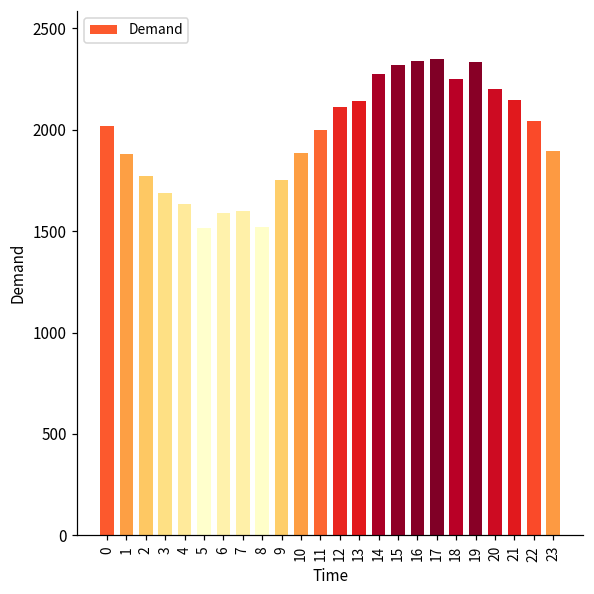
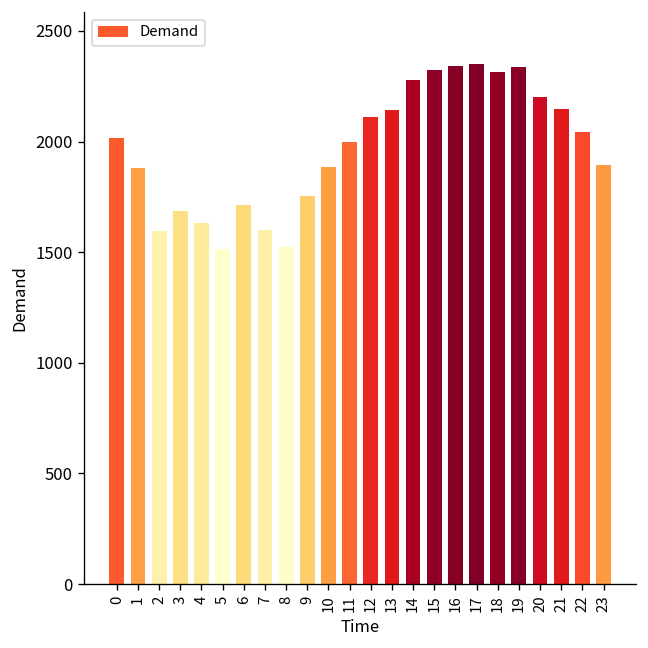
  {
    "0": 2020,
    "1": 1880,
-   "2": 1770,
+   "2": 1590,
    "3": 1690,
    "4": 1630,
    "5": 1510,
-   "6": 1590,
+   "6": 1710,
    "7": 1600,
    "8": 1520,
    "9": 1750,
    "10": 1890,
    "11": 2000,
    "12": 2110,
    "13": 2140,
    "14": 2280,
    "15": 2320,
    "16": 2340,
    "17": 2350,
-   "18": 2250,
+   "18": 2320,
    "19": 2340,
    "20": 2200,
    "21": 2150,
    "22": 2040,
    "23": 1890
  }
